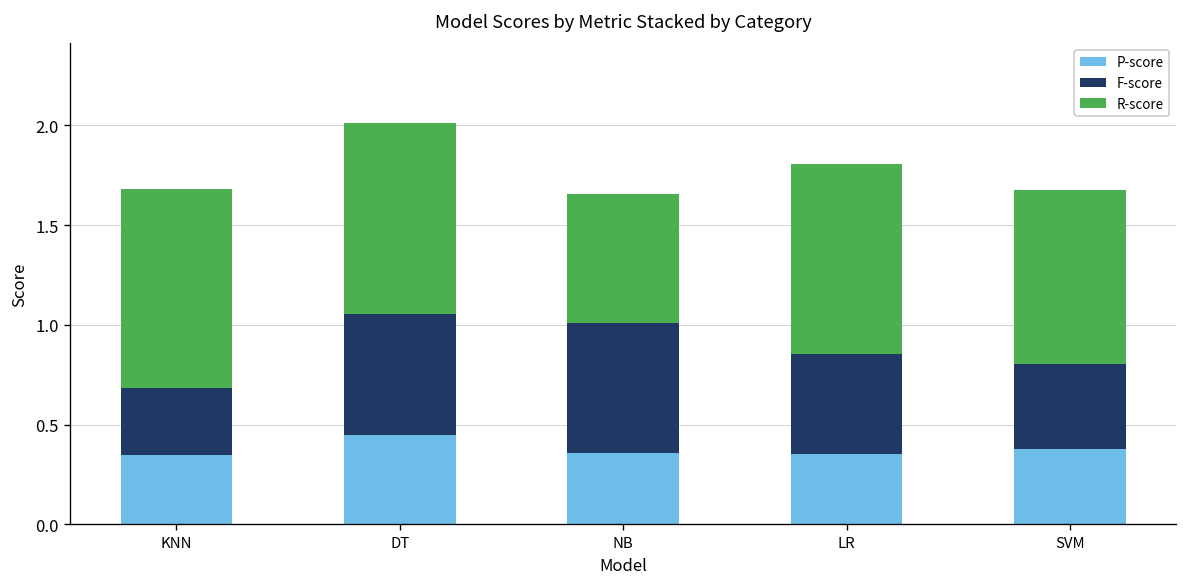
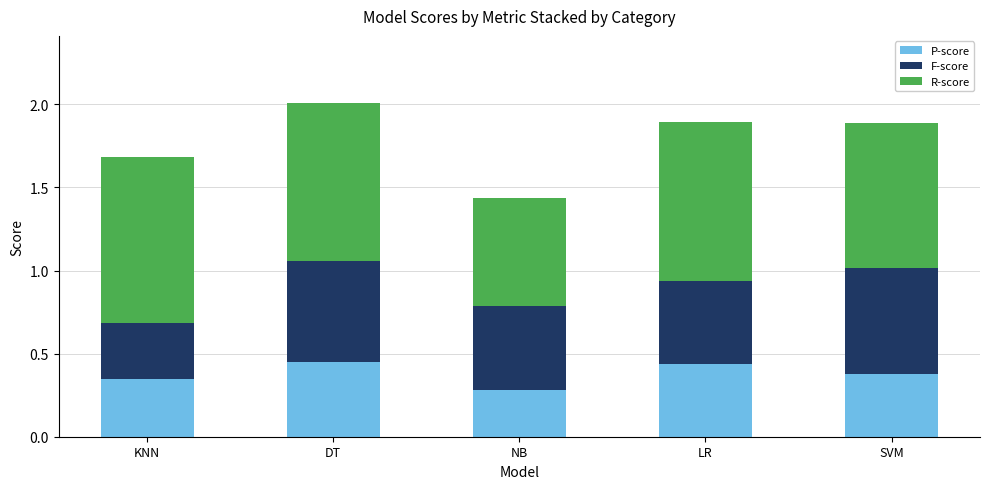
  {
    "P-score": {
      "KNN": 0.35,
      "DT": 0.45,
-     "NB": 0.36,
-     "LR": 0.35,
+     "NB": 0.28,
+     "LR": 0.44,
      "SVM": 0.38
    },
    "F-score": {
      "KNN": 0.33,
      "DT": 0.61,
-     "NB": 0.65,
+     "NB": 0.51,
      "LR": 0.50,
-     "SVM": 0.42
+     "SVM": 0.64
    },
    "R-score": {
      "KNN": 1.00,
      "DT": 0.95,
      "NB": 0.65,
      "LR": 0.95,
      "SVM": 0.88
    }
  }
